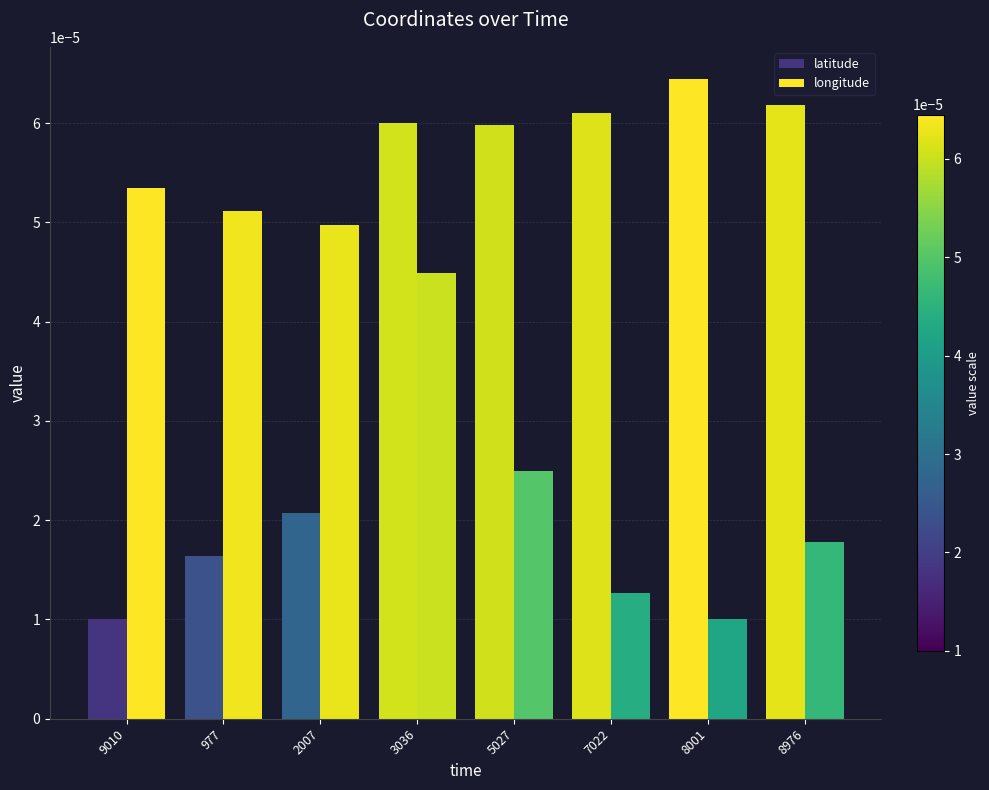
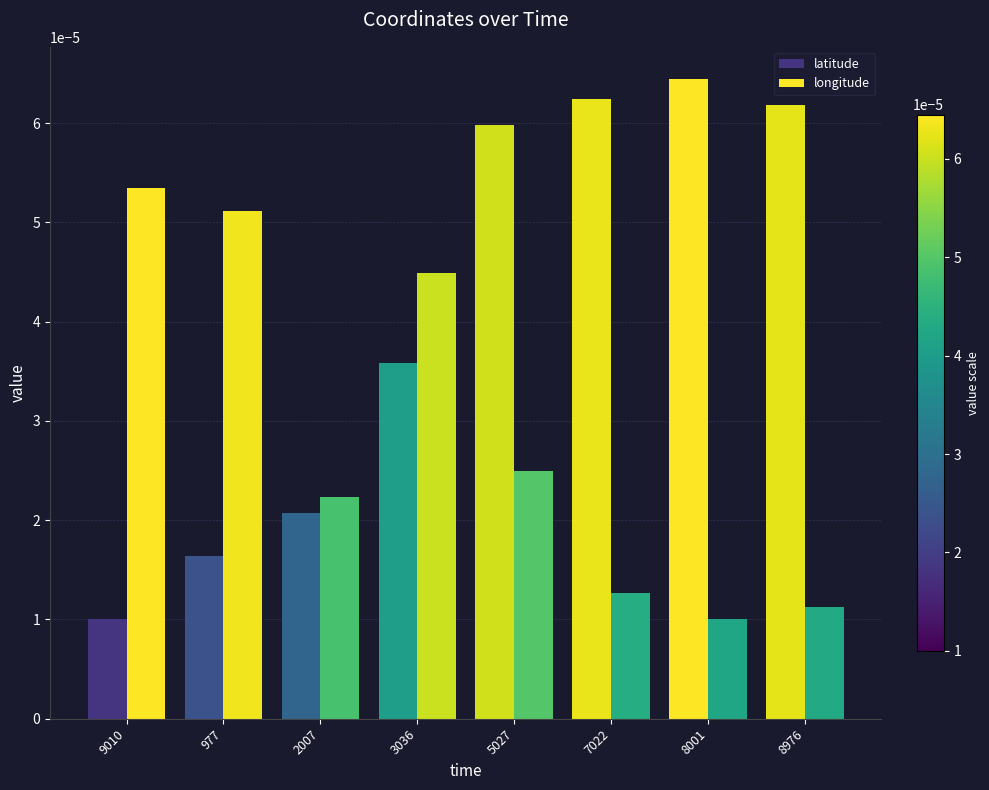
  {
    "latitude": {
      "9010": 0.000010,
      "977": 0.000016,
      "2007": 0.000021,
-     "3036": 0.000060,
+     "3036": 0.000036,
      "5027": 0.000060,
-     "7022": 0.000061,
+     "7022": 0.000062,
      "8001": 0.000064,
      "8976": 0.000062
    },
    "longitude": {
      "9010": 0.000053,
      "977": 0.000051,
-     "2007": 0.000050,
+     "2007": 0.000022,
      "3036": 0.000045,
      "5027": 0.000025,
      "7022": 0.000013,
      "8001": 0.000010,
-     "8976": 0.000018
+     "8976": 0.000011
    }
  }
